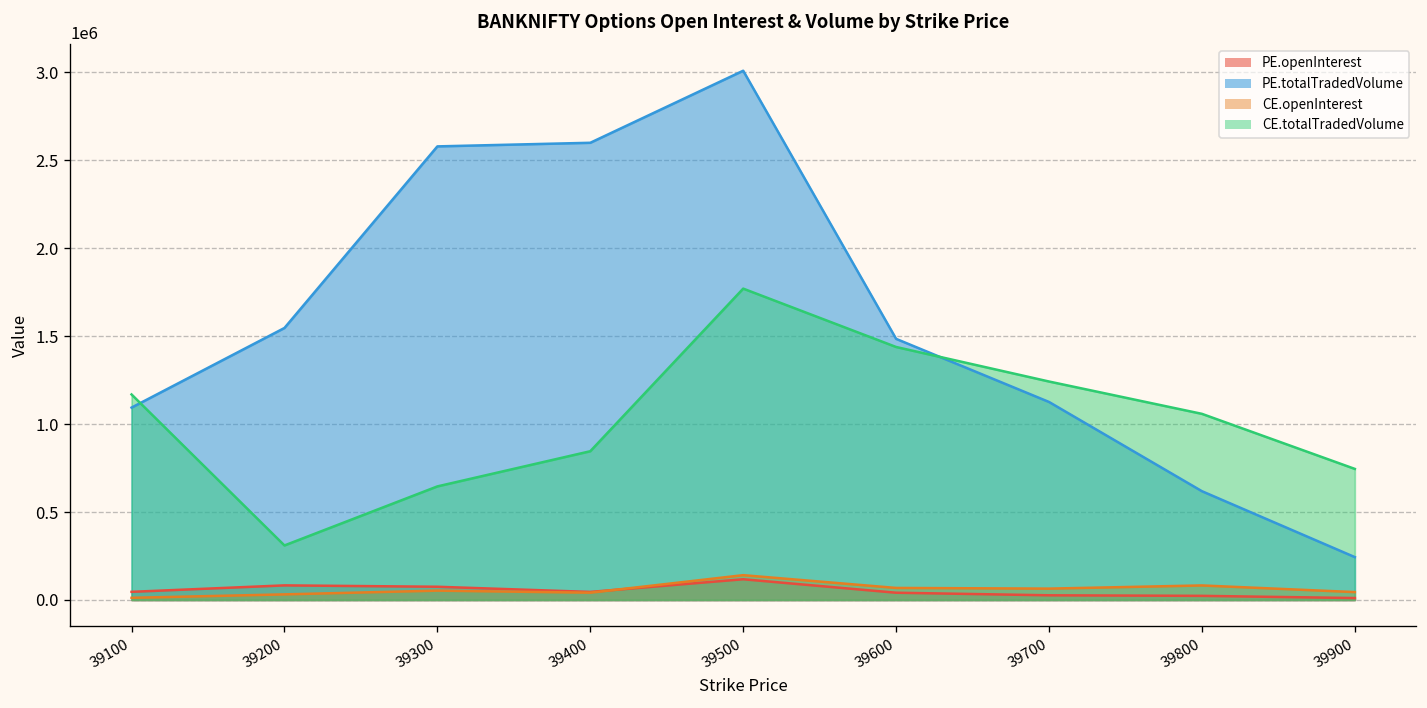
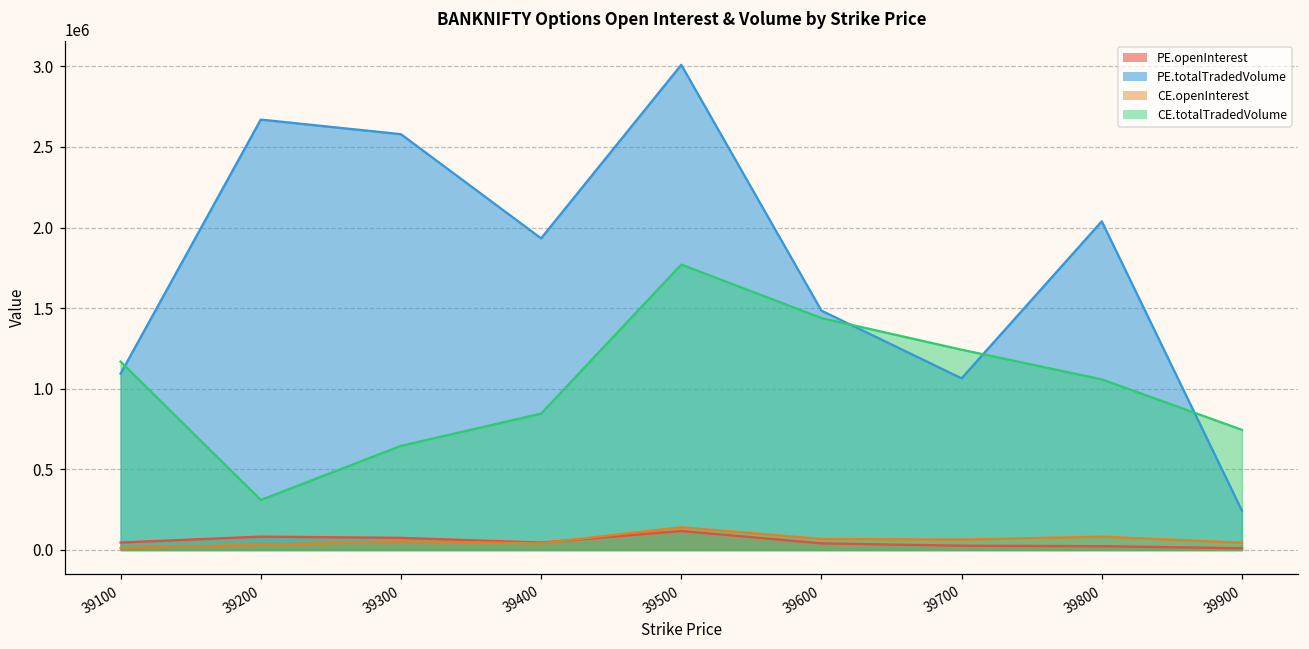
  {
    "PE.totalTradedVolume": {
      "39100": 1090000,
-     "39200": 1550000,
+     "39200": 2670000,
      "39300": 2580000,
-     "39400": 2600000,
+     "39400": 1930000,
      "39500": 3010000,
      "39600": 1480000,
-     "39700": 1130000,
-     "39800": 620000,
+     "39700": 1060000,
+     "39800": 2040000,
      "39900": 240000
    },
    "CE.totalTradedVolume": {
      "39100": 1170000,
      "39200": 310000,
      "39300": 650000,
      "39400": 850000,
      "39500": 1770000,
      "39600": 1440000,
      "39700": 1240000,
      "39800": 1060000,
      "39900": 750000
    }
  }
